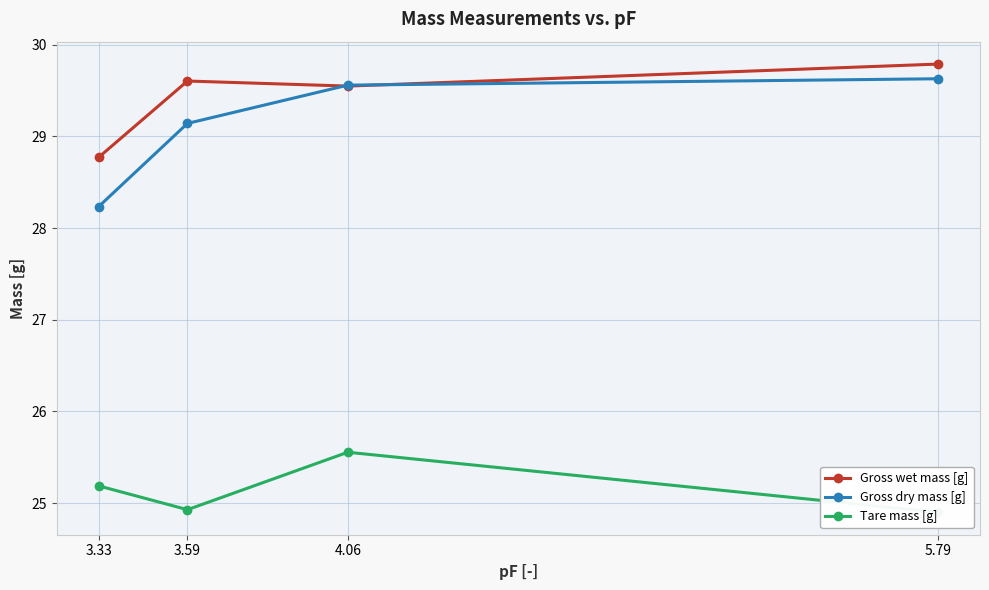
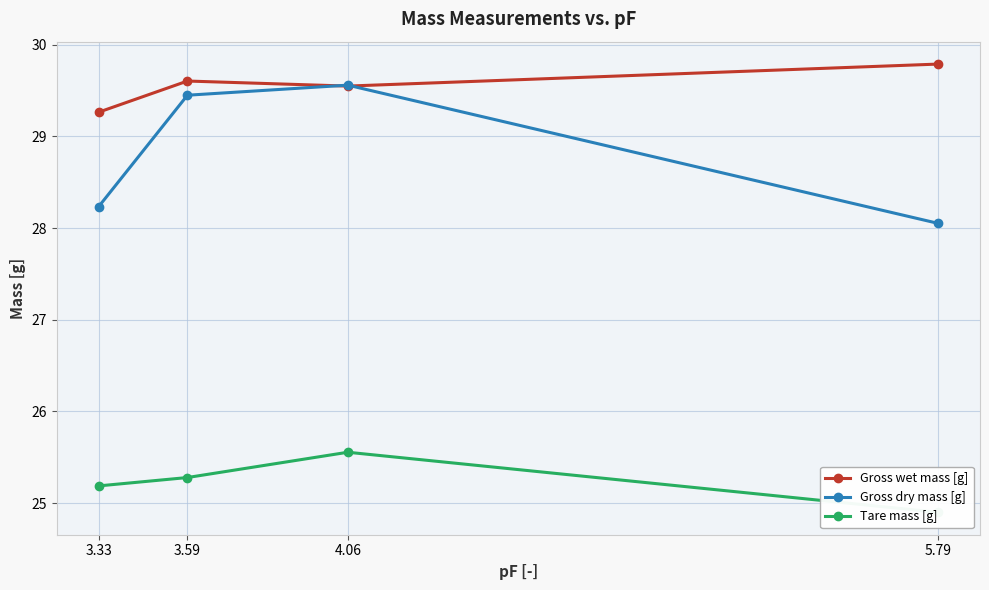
  {
    "Gross wet mass [g]": {
-     "3.33": 28.8,
+     "3.33": 29.3,
      "3.59": 29.6,
      "5.79": 29.8
    },
    "Gross dry mass [g]": {
      "3.33": 28.2,
-     "3.59": 29.1,
-     "5.79": 29.6
+     "3.59": 29.4,
+     "5.79": 28.1
    },
    "Tare mass [g]": {
      "3.33": 25.2,
-     "3.59": 24.9,
+     "3.59": 25.3,
      "4.06": 25.6
    }
  }
